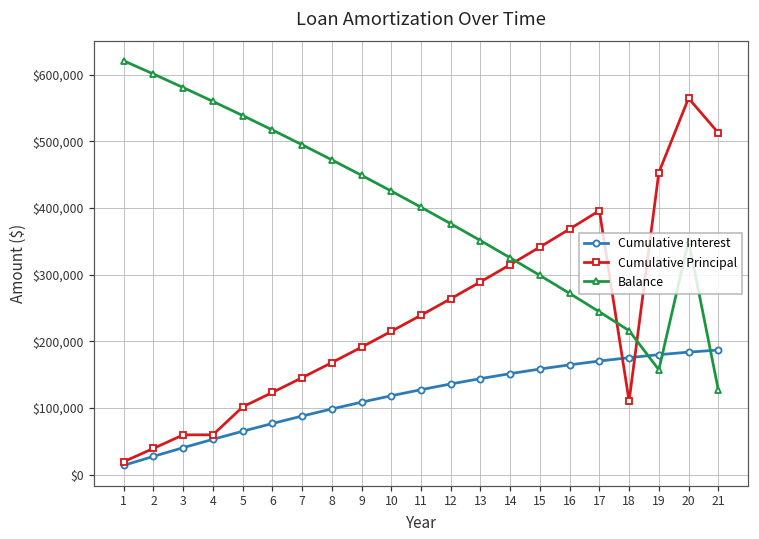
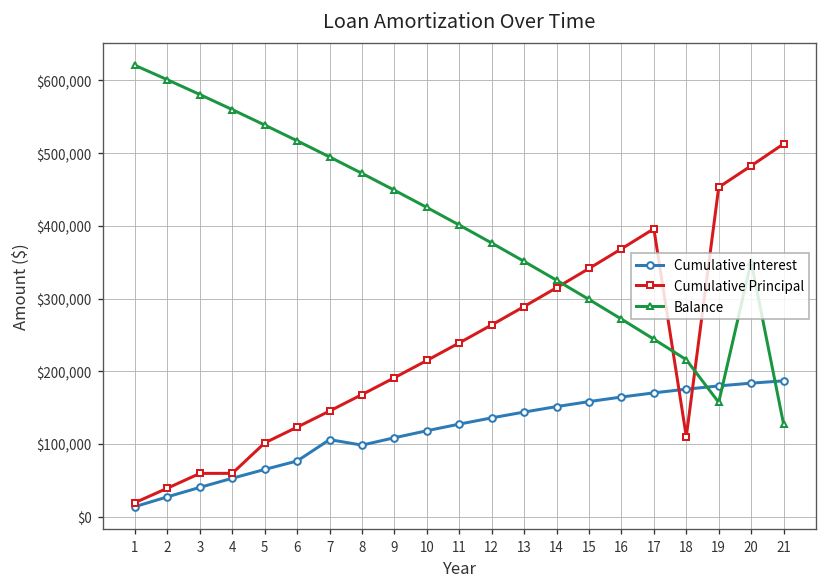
  {
    "Cumulative Interest": {
      "1": "$10,000",
      "2": "$30,000",
      "3": "$40,000",
      "4": "$50,000",
      "5": "$70,000",
      "6": "$80,000",
-     "7": "$90,000",
+     "7": "$110,000",
      "8": "$100,000",
      "9": "$110,000",
      "10": "$120,000",
      "11": "$130,000",
      "12": "$140,000",
      "13": "$140,000",
      "14": "$150,000",
      "15": "$160,000",
      "16": "$160,000",
      "17": "$170,000",
      "18": "$180,000",
      "19": "$180,000",
      "20": "$180,000",
      "21": "$190,000"
    },
    "Cumulative Principal": {
      "1": "$20,000",
      "2": "$40,000",
      "3": "$60,000",
      "4": "$60,000",
      "5": "$100,000",
      "6": "$120,000",
      "7": "$150,000",
      "8": "$170,000",
      "9": "$190,000",
      "10": "$210,000",
      "11": "$240,000",
      "12": "$260,000",
      "13": "$290,000",
      "14": "$310,000",
      "15": "$340,000",
      "16": "$370,000",
      "17": "$400,000",
      "18": "$110,000",
      "19": "$450,000",
-     "20": "$560,000",
+     "20": "$480,000",
      "21": "$510,000"
    },
    "Balance": {
      "1": "$620,000",
      "2": "$600,000",
      "3": "$580,000",
      "4": "$560,000",
      "5": "$540,000",
      "6": "$520,000",
      "7": "$490,000",
      "8": "$470,000",
      "9": "$450,000",
      "10": "$430,000",
      "11": "$400,000",
      "12": "$380,000",
      "13": "$350,000",
      "14": "$330,000",
      "15": "$300,000",
      "16": "$270,000",
      "17": "$240,000",
      "18": "$220,000",
      "19": "$160,000",
      "21": "$130,000"
    }
  }
